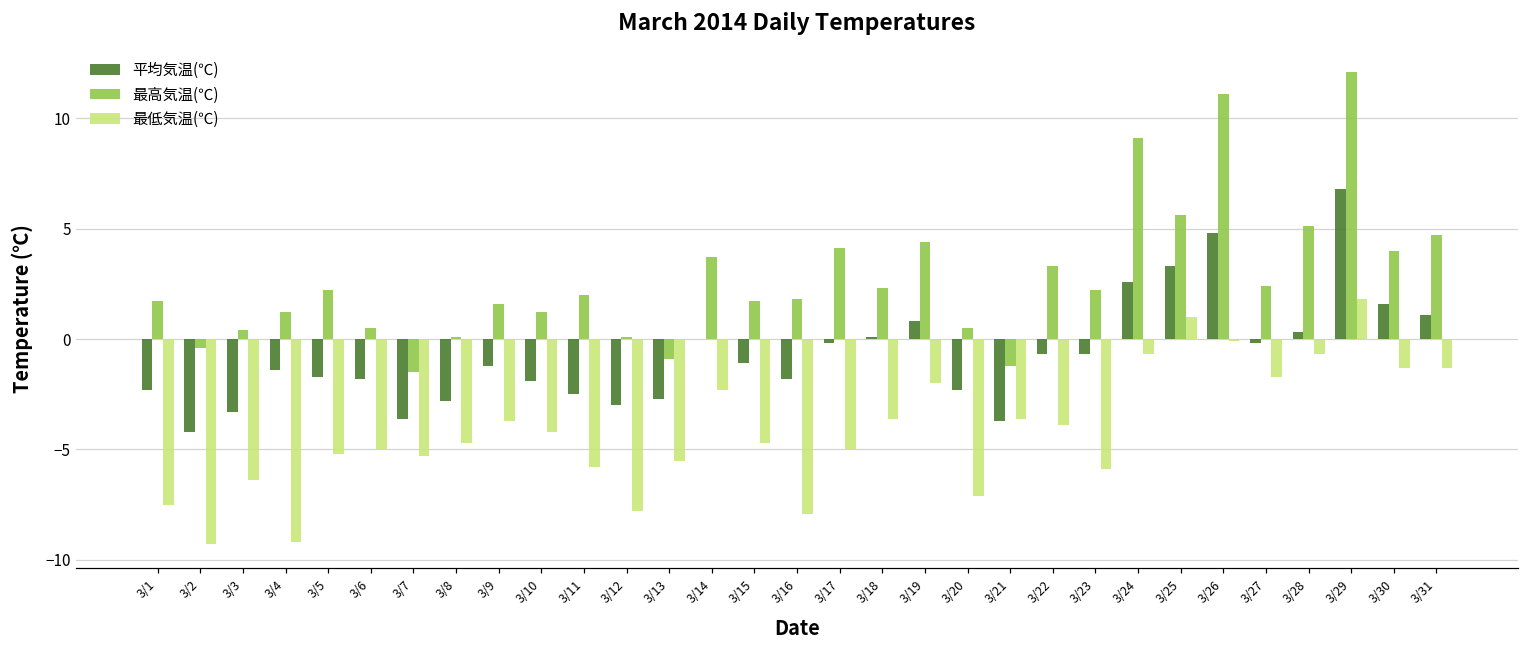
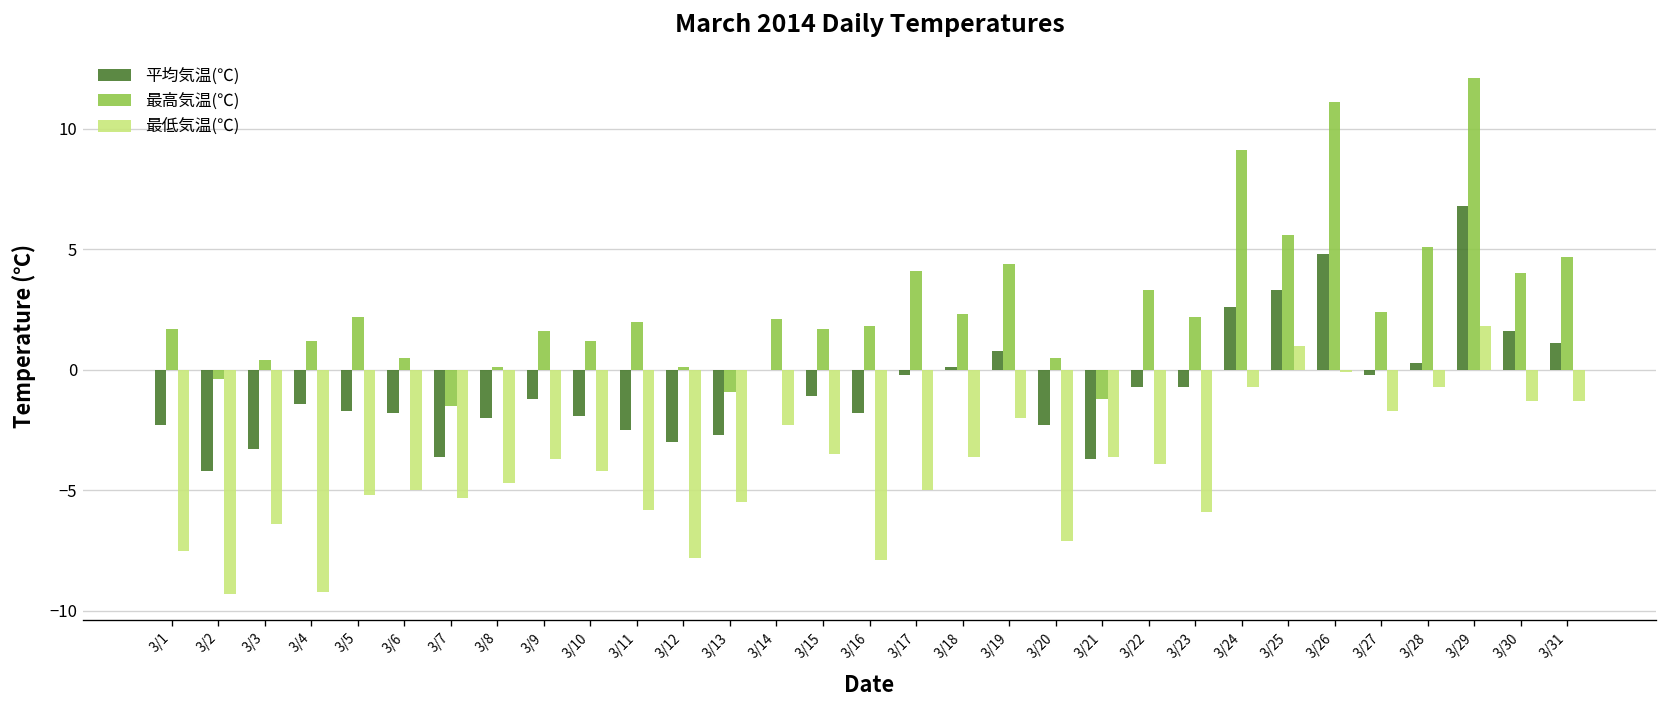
  {
    "平均気温(℃)": {
      "3/1": -2.3,
      "3/2": -4.2,
      "3/3": -3.3,
      "3/4": -1.4,
      "3/5": -1.7,
      "3/6": -1.8,
      "3/7": -3.6,
-     "3/8": -2.8,
+     "3/8": -2.0,
      "3/9": -1.2,
      "3/10": -1.9,
      "3/11": -2.5,
      "3/12": -3.0,
      "3/13": -2.7,
      "3/14": 0.0,
      "3/15": -1.1,
      "3/16": -1.8,
      "3/17": -0.2,
      "3/19": 0.8,
      "3/20": -2.3,
      "3/21": -3.7,
      "3/22": -0.7,
      "3/23": -0.7,
      "3/24": 2.6,
      "3/25": 3.3,
      "3/26": 4.8,
      "3/27": -0.2,
      "3/28": 0.3,
      "3/29": 6.8,
      "3/30": 1.6,
      "3/31": 1.1
    },
    "最高気温(℃)": {
      "3/1": 1.7,
      "3/2": -0.4,
      "3/3": 0.4,
      "3/4": 1.2,
      "3/5": 2.2,
      "3/6": 0.5,
      "3/7": -1.5,
      "3/9": 1.6,
      "3/10": 1.2,
      "3/11": 2.0,
      "3/13": -0.9,
-     "3/14": 3.7,
+     "3/14": 2.1,
      "3/15": 1.7,
      "3/16": 1.8,
      "3/17": 4.1,
      "3/18": 2.3,
      "3/19": 4.4,
      "3/20": 0.5,
      "3/21": -1.2,
      "3/22": 3.3,
      "3/23": 2.2,
      "3/24": 9.1,
      "3/25": 5.6,
      "3/26": 11.1,
      "3/27": 2.4,
      "3/28": 5.1,
      "3/29": 12.1,
      "3/30": 4.0,
      "3/31": 4.7
    },
    "最低気温(℃)": {
      "3/1": -7.5,
      "3/2": -9.3,
      "3/3": -6.4,
      "3/4": -9.2,
      "3/5": -5.2,
      "3/6": -5.0,
      "3/7": -5.3,
      "3/8": -4.7,
      "3/9": -3.7,
      "3/10": -4.2,
      "3/11": -5.8,
      "3/12": -7.8,
      "3/13": -5.5,
      "3/14": -2.3,
-     "3/15": -4.7,
+     "3/15": -3.5,
      "3/16": -7.9,
      "3/17": -5.0,
      "3/18": -3.6,
      "3/19": -2.0,
      "3/20": -7.1,
      "3/21": -3.6,
      "3/22": -3.9,
      "3/23": -5.9,
      "3/24": -0.7,
      "3/25": 1.0,
      "3/27": -1.7,
      "3/28": -0.7,
      "3/29": 1.8,
      "3/30": -1.3,
      "3/31": -1.3
    }
  }
